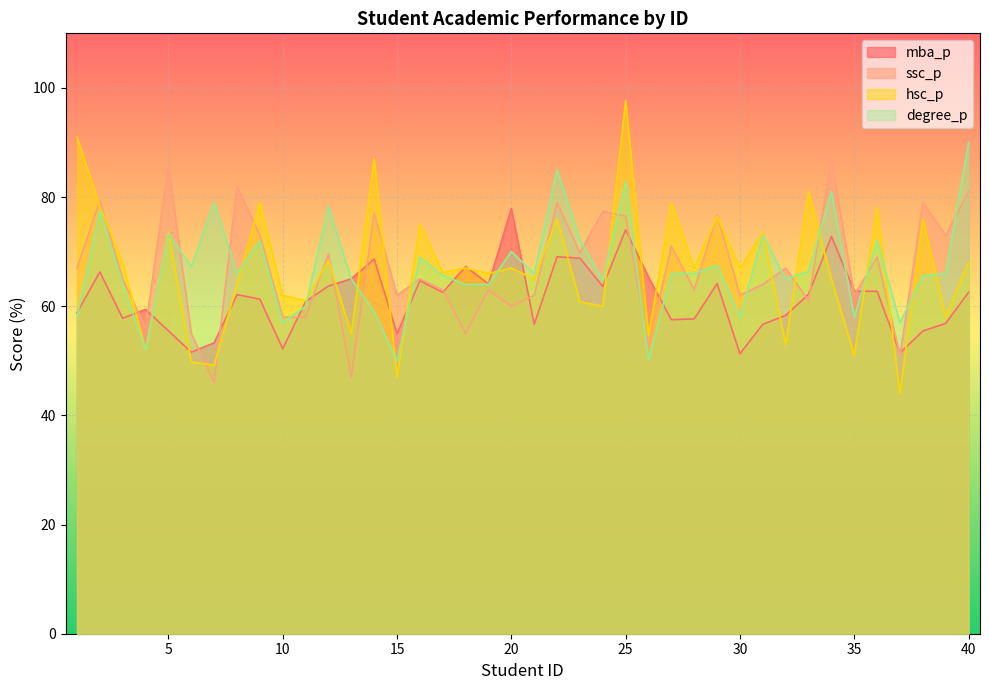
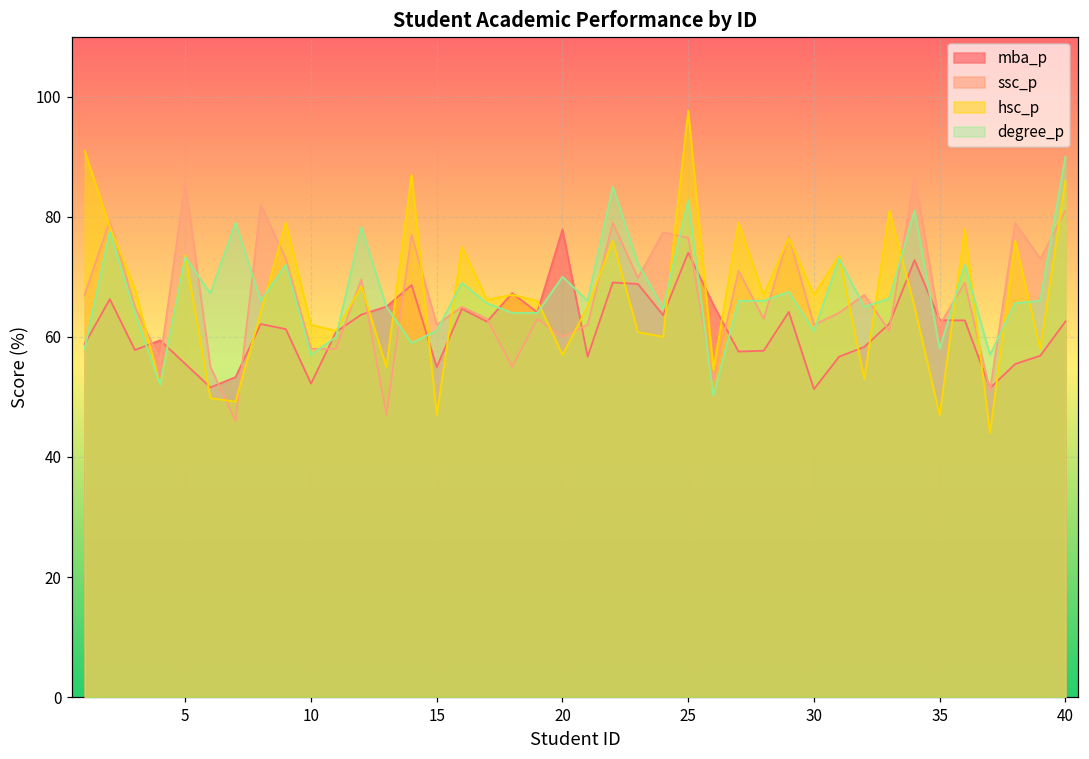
  {
    "hsc_p": {
      "10": 62,
      "15": 47,
-     "20": 67,
+     "20": 57,
      "25": 98,
      "30": 67,
-     "35": 51,
-     "40": 68
+     "35": 47,
+     "40": 86
    },
    "degree_p": {
      "10": 57,
-     "15": 50,
+     "15": 61,
      "20": 70,
      "25": 83,
-     "30": 58,
+     "30": 61,
      "35": 58,
      "40": 90
    }
  }
